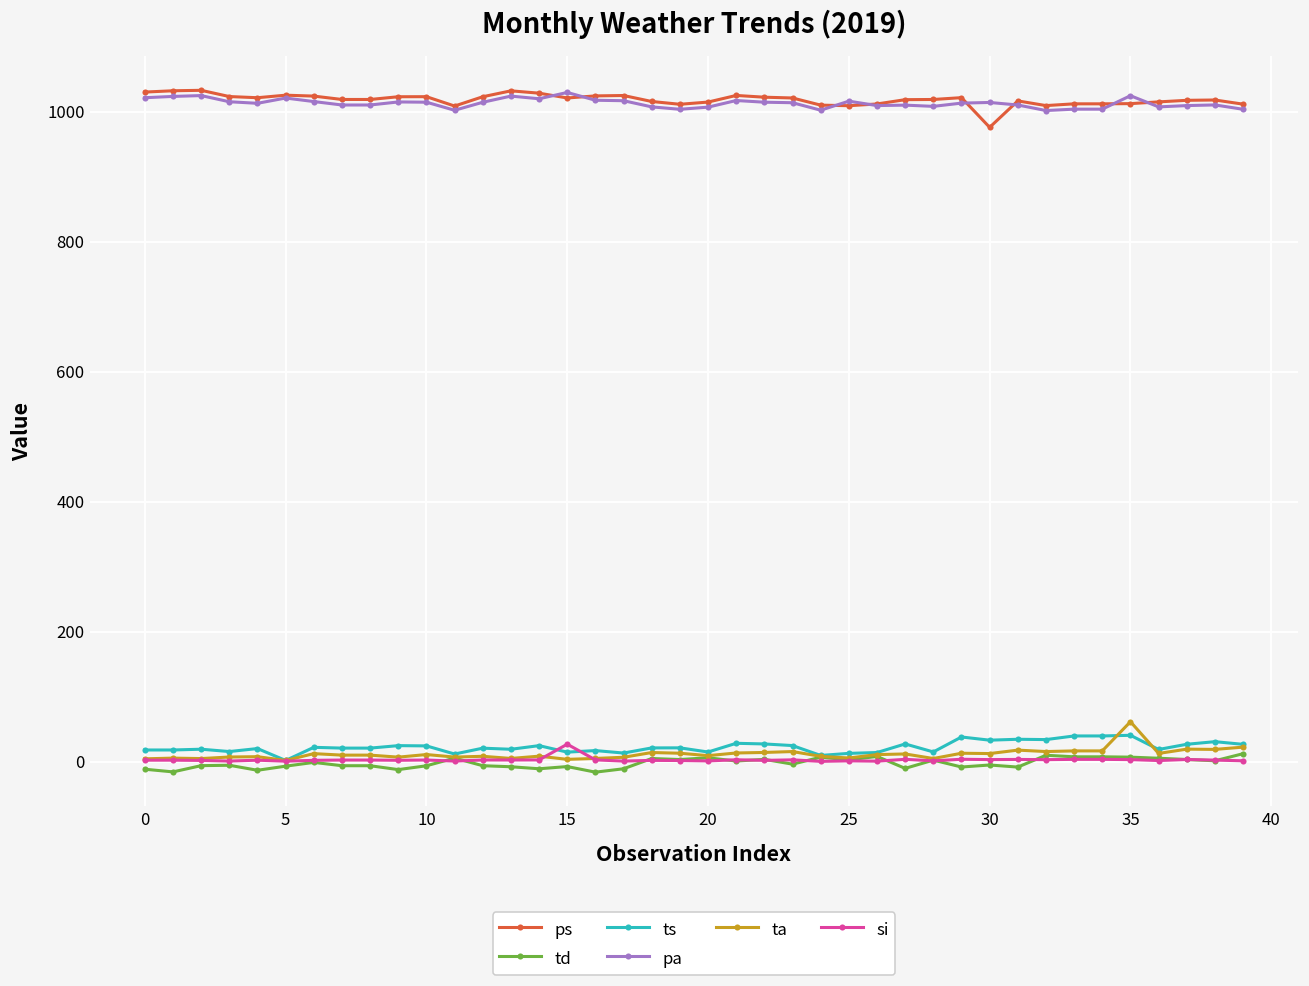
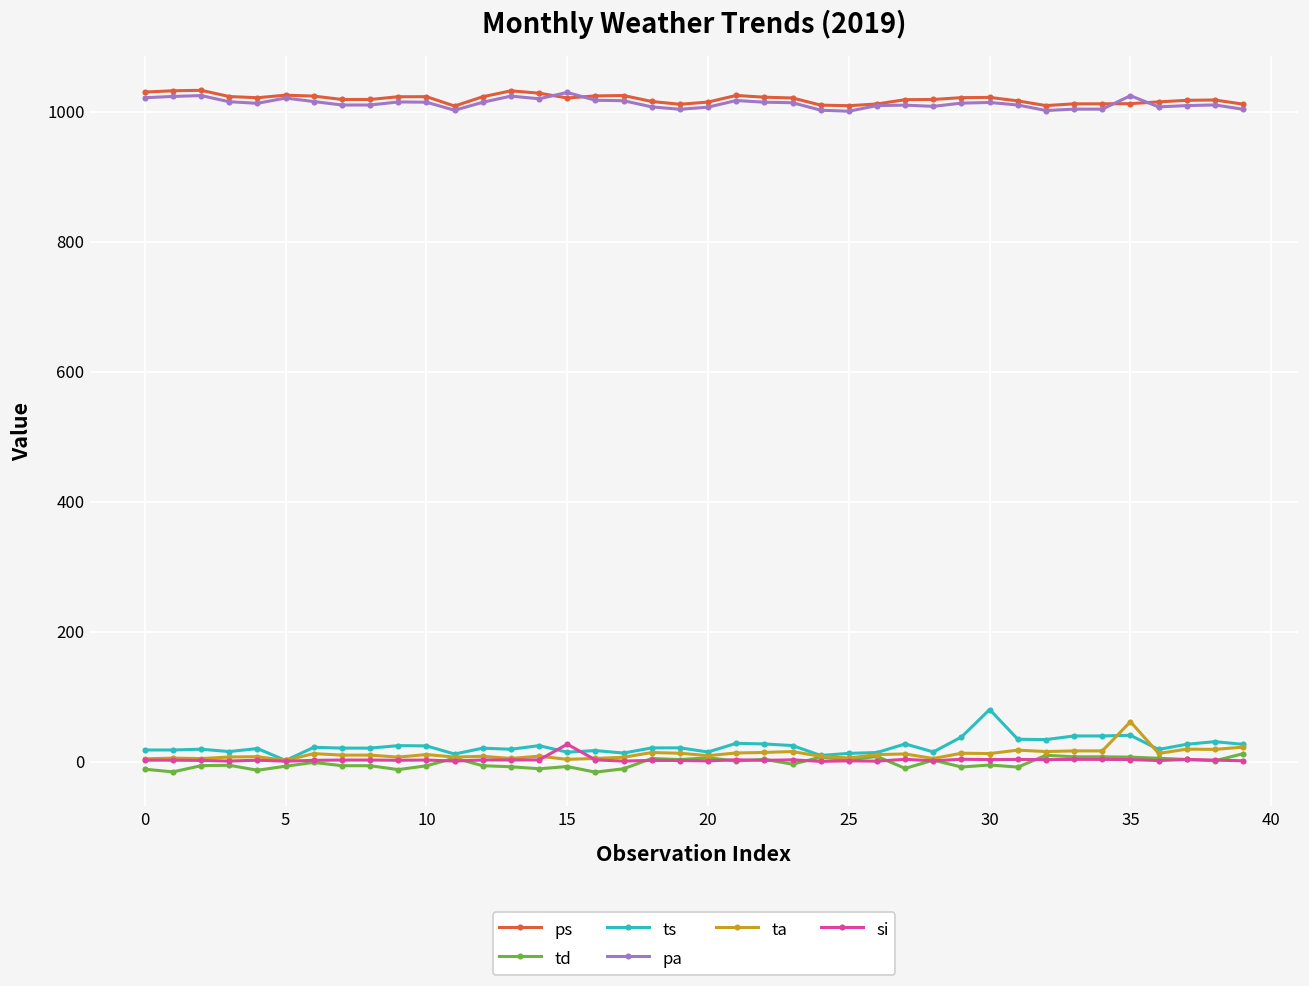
  {
    "ps": {
      "0": 1030,
      "5": 1030,
      "10": 1020,
      "15": 1020,
      "20": 1010,
      "25": 1010,
-     "30": 980,
+     "30": 1020,
      "35": 1010
    },
    "td": {
      "0": -10,
      "5": -10,
      "10": -10,
      "15": -10,
      "30": -10
    },
    "ts": {
      "0": 20,
      "10": 20,
      "15": 10,
      "20": 10,
      "25": 10,
-     "30": 30,
+     "30": 80,
      "35": 40
    },
    "pa": {
      "0": 1020,
      "5": 1020,
      "10": 1010,
      "15": 1030,
      "20": 1010,
-     "25": 1020,
+     "25": 1000,
      "30": 1010,
      "35": 1020
    },
    "ta": {
      "10": 10,
      "15": 0,
      "30": 10,
      "35": 60
    },
    "si": {
      "10": 0,
      "15": 30,
      "20": 0,
      "30": 0
    }
  }
